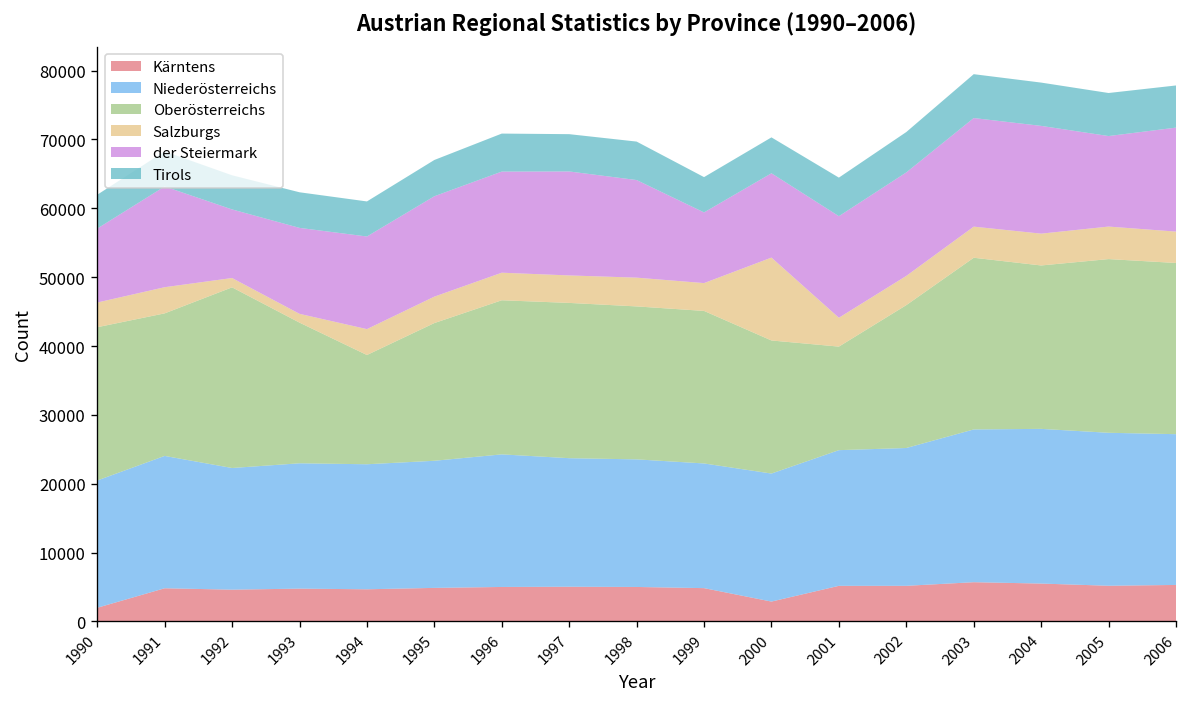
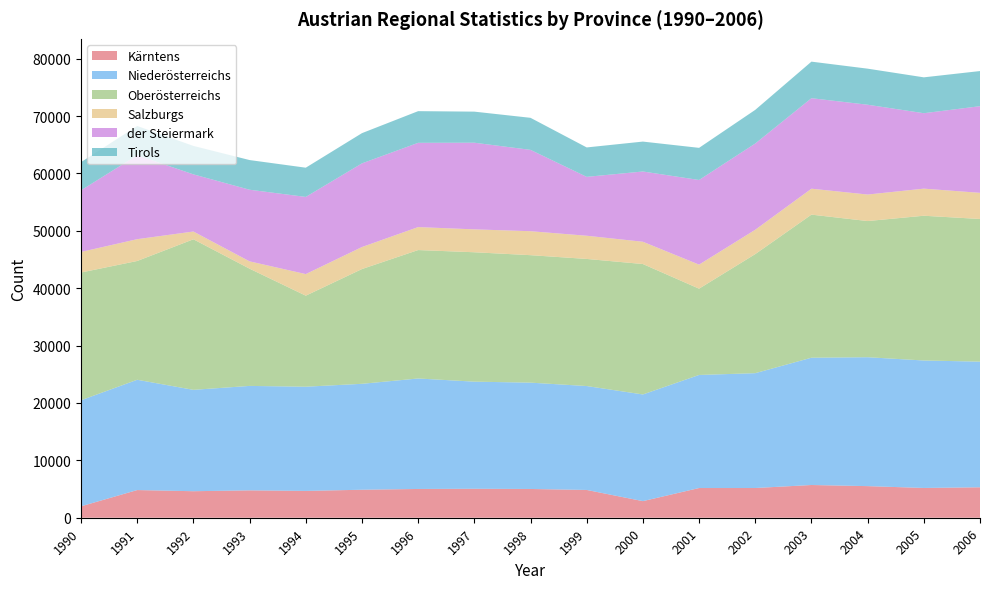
  {
    "Kärntens": {
      "1990": 2000,
      "1991": 5000,
      "1992": 5000,
      "1993": 5000,
      "1994": 5000,
      "1995": 5000,
      "1996": 5000,
      "1997": 5000,
      "1998": 5000,
      "1999": 5000,
      "2000": 3000,
      "2001": 5000,
      "2002": 5000,
      "2003": 6000,
      "2004": 6000,
      "2005": 5000,
      "2006": 5000
    },
    "Oberösterreichs": {
      "1990": 22000,
      "1991": 21000,
      "1992": 26000,
      "1993": 20000,
      "1994": 16000,
      "1995": 20000,
      "1996": 22000,
      "1997": 23000,
      "1998": 22000,
      "1999": 22000,
-     "2000": 19000,
+     "2000": 23000,
      "2001": 15000,
      "2002": 21000,
      "2003": 25000,
      "2004": 24000,
      "2005": 25000,
      "2006": 25000
    },
    "Salzburgs": {
      "1990": 4000,
      "1991": 4000,
      "1992": 1000,
      "1993": 1000,
      "1994": 4000,
      "1995": 4000,
      "1996": 4000,
      "1997": 4000,
      "1998": 4000,
      "1999": 4000,
-     "2000": 12000,
+     "2000": 4000,
      "2001": 4000,
      "2002": 4000,
      "2003": 5000,
      "2004": 5000,
      "2005": 5000,
      "2006": 5000
    },
    "der Steiermark": {
      "1990": 11000,
      "1992": 10000,
      "1993": 12000,
      "1994": 13000,
      "1995": 15000,
      "1996": 15000,
      "1997": 15000,
      "1998": 14000,
      "1999": 10000,
      "2000": 12000,
      "2001": 15000,
      "2002": 15000,
      "2003": 16000,
      "2004": 16000,
      "2005": 13000,
      "2006": 15000
    }
  }
